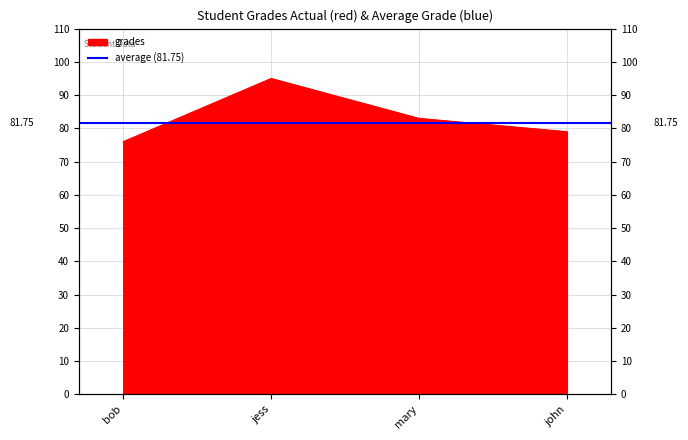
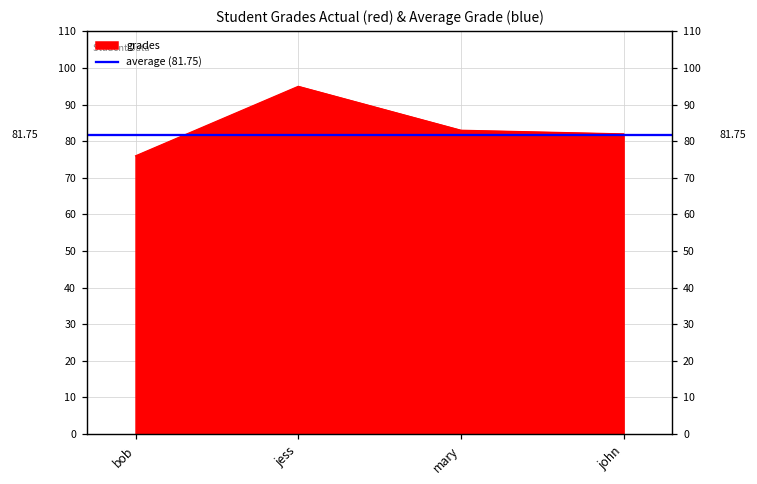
  {
    "bob": 76,
    "jess": 95,
    "mary": 83,
-   "john": 79
+   "john": 82
  }
